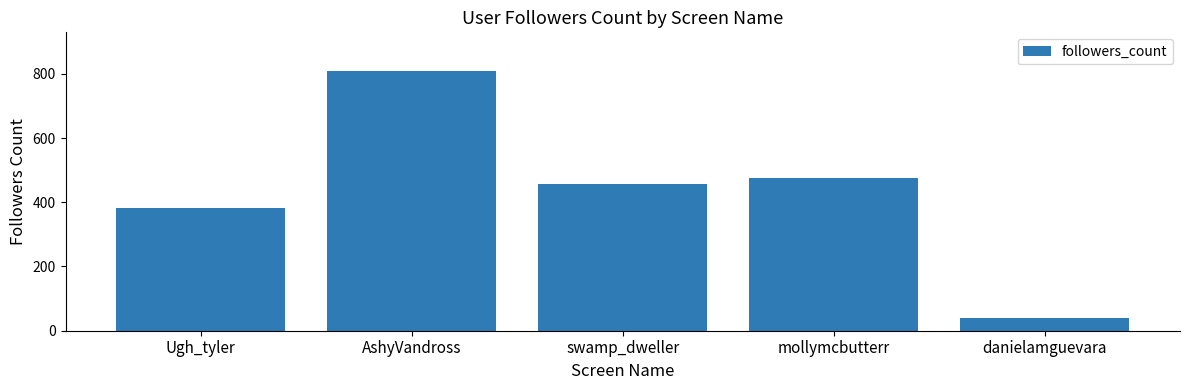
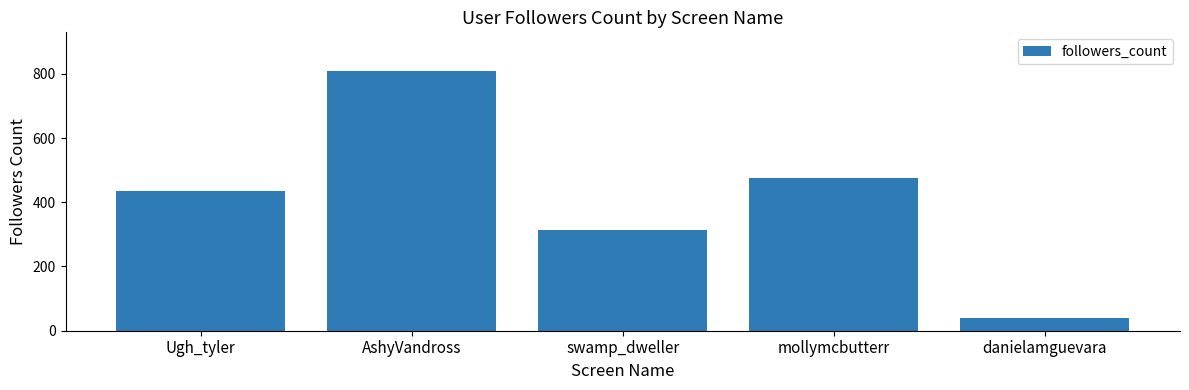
  {
-   "Ugh_tyler": 380,
+   "Ugh_tyler": 440,
    "AshyVandross": 810,
-   "swamp_dweller": 460,
+   "swamp_dweller": 310,
    "mollymcbutterr": 480,
    "danielamguevara": 40
  }
